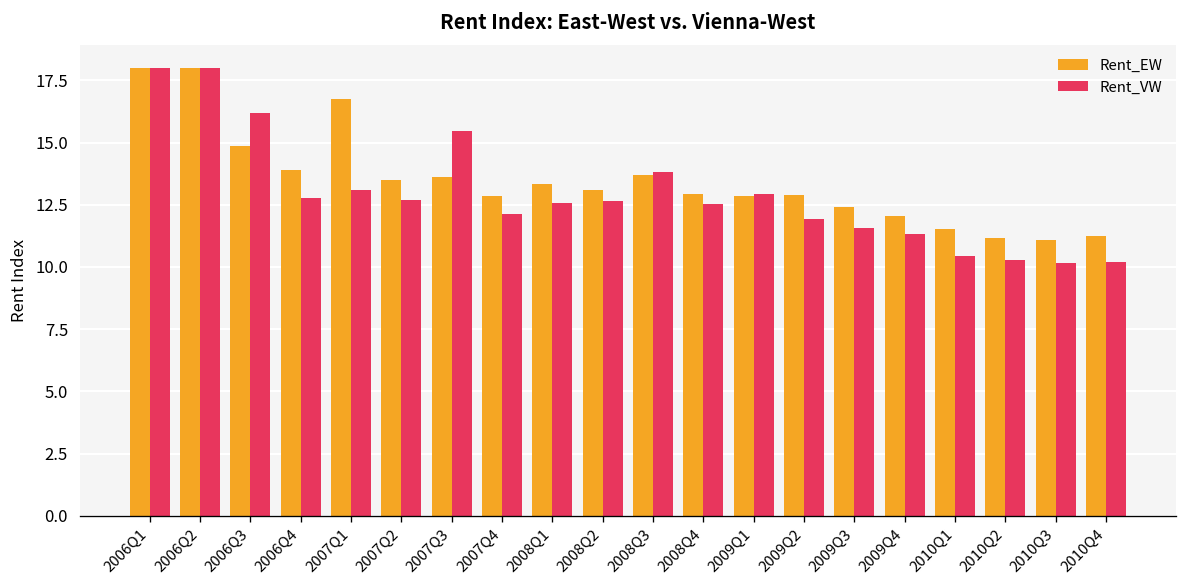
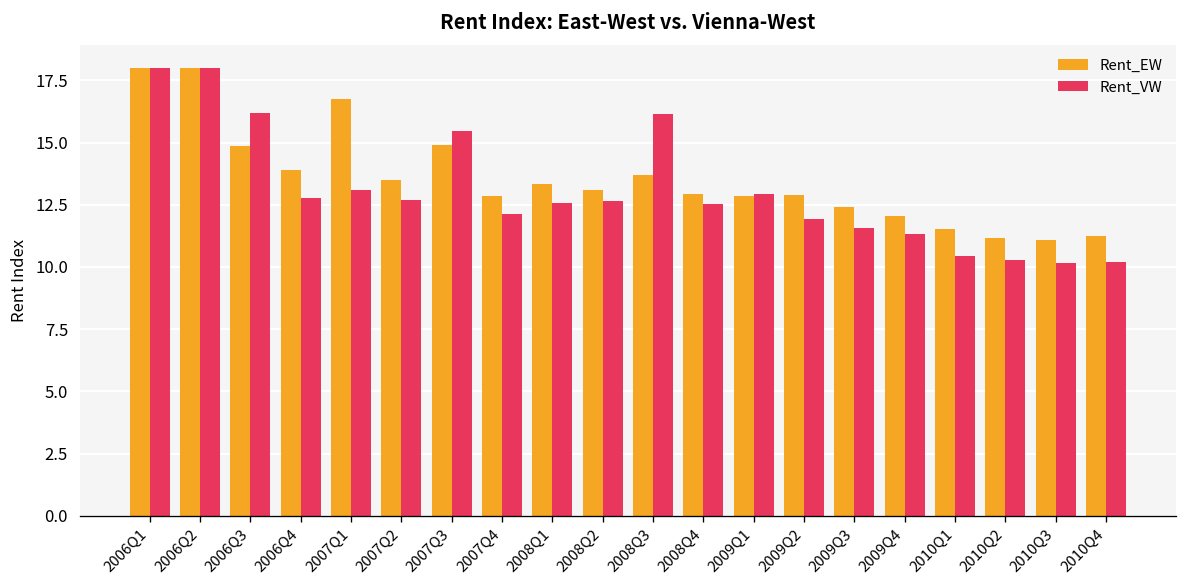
  {
    "Rent_EW": {
      "2006Q1": 18.0,
      "2006Q2": 18.0,
      "2006Q3": 14.9,
      "2006Q4": 13.9,
      "2007Q1": 16.7,
      "2007Q2": 13.5,
-     "2007Q3": 13.6,
+     "2007Q3": 14.9,
      "2007Q4": 12.9,
      "2008Q1": 13.3,
      "2008Q2": 13.1,
      "2008Q3": 13.7,
      "2008Q4": 12.9,
      "2009Q1": 12.9,
      "2009Q2": 12.9,
      "2009Q3": 12.4,
      "2009Q4": 12.0,
      "2010Q1": 11.5,
      "2010Q2": 11.2,
      "2010Q3": 11.1,
      "2010Q4": 11.2
    },
    "Rent_VW": {
      "2006Q1": 18.0,
      "2006Q2": 18.0,
      "2006Q3": 16.2,
      "2006Q4": 12.8,
      "2007Q1": 13.1,
      "2007Q2": 12.7,
      "2007Q3": 15.5,
      "2007Q4": 12.1,
      "2008Q1": 12.6,
      "2008Q2": 12.6,
-     "2008Q3": 13.8,
+     "2008Q3": 16.2,
      "2008Q4": 12.5,
      "2009Q1": 12.9,
      "2009Q2": 11.9,
      "2009Q3": 11.6,
      "2009Q4": 11.3,
      "2010Q1": 10.5,
      "2010Q2": 10.3,
      "2010Q3": 10.2,
      "2010Q4": 10.2
    }
  }
